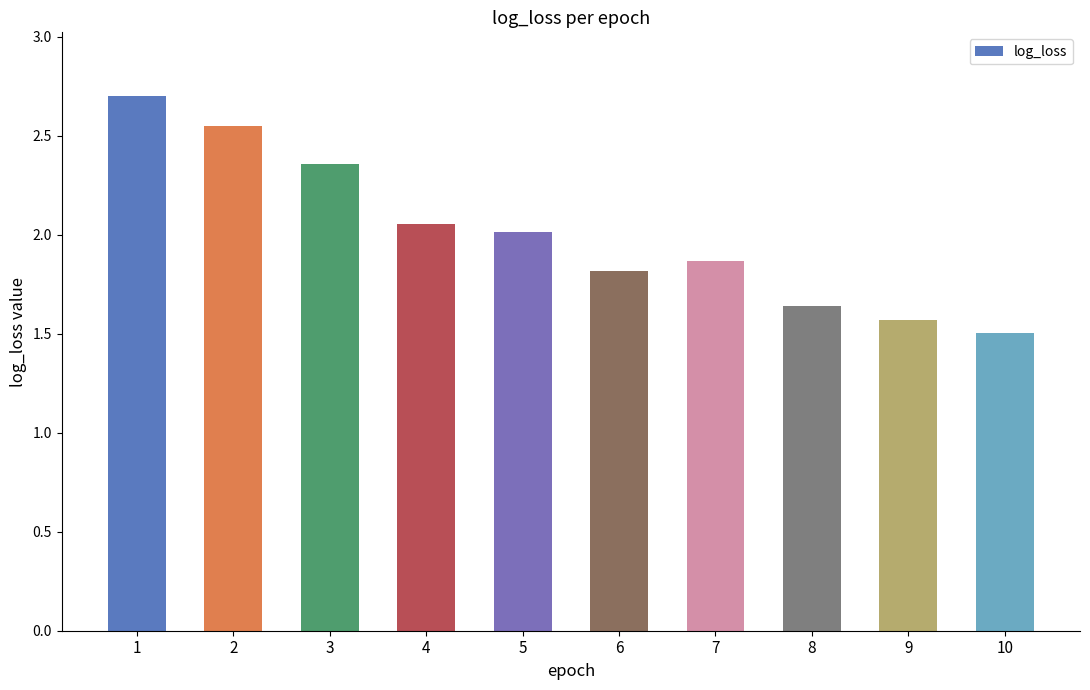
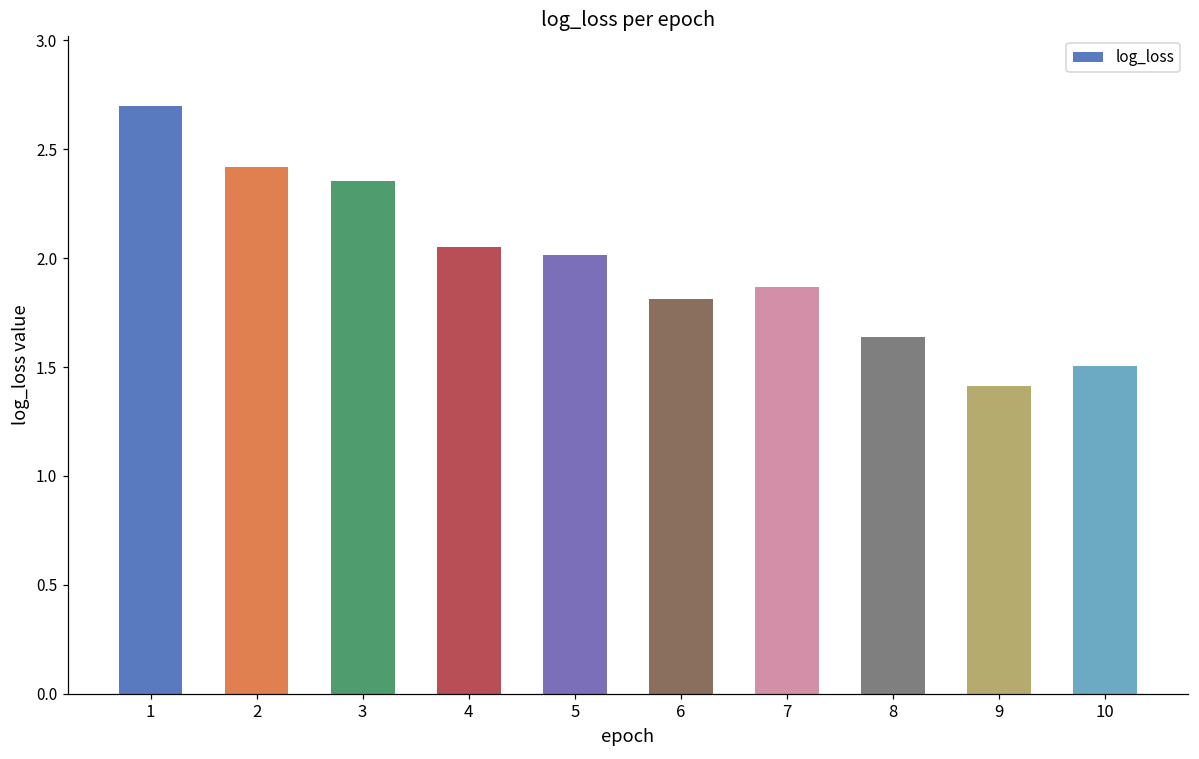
  {
    "1": 2.70,
-   "2": 2.55,
+   "2": 2.42,
    "3": 2.35,
    "4": 2.05,
    "5": 2.02,
    "6": 1.81,
    "7": 1.87,
    "8": 1.64,
-   "9": 1.57,
+   "9": 1.41,
    "10": 1.50
  }
